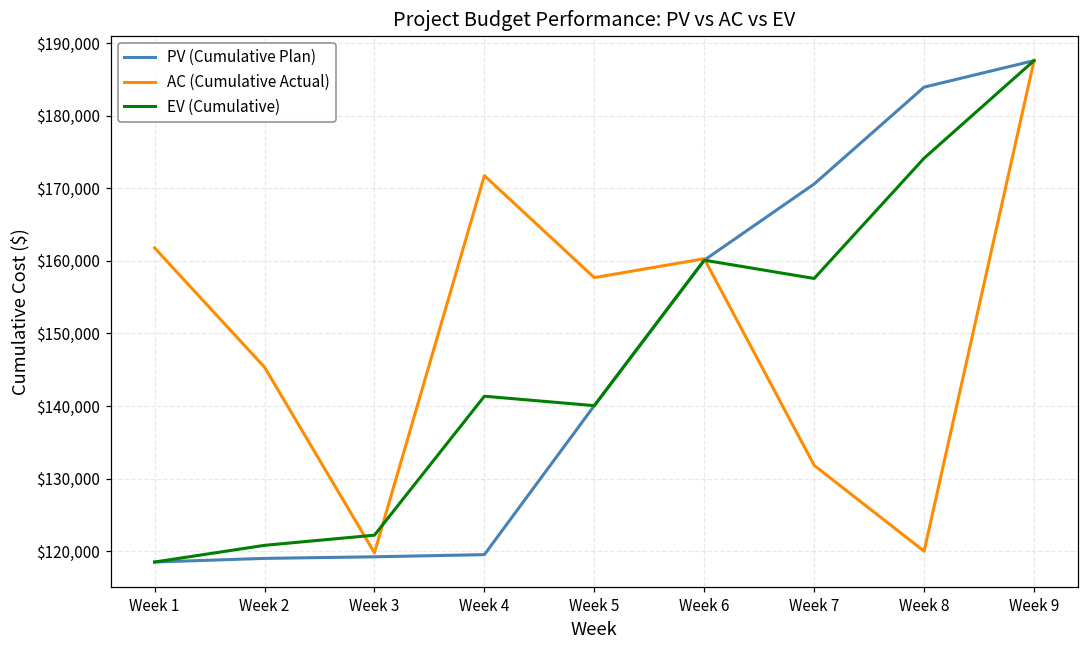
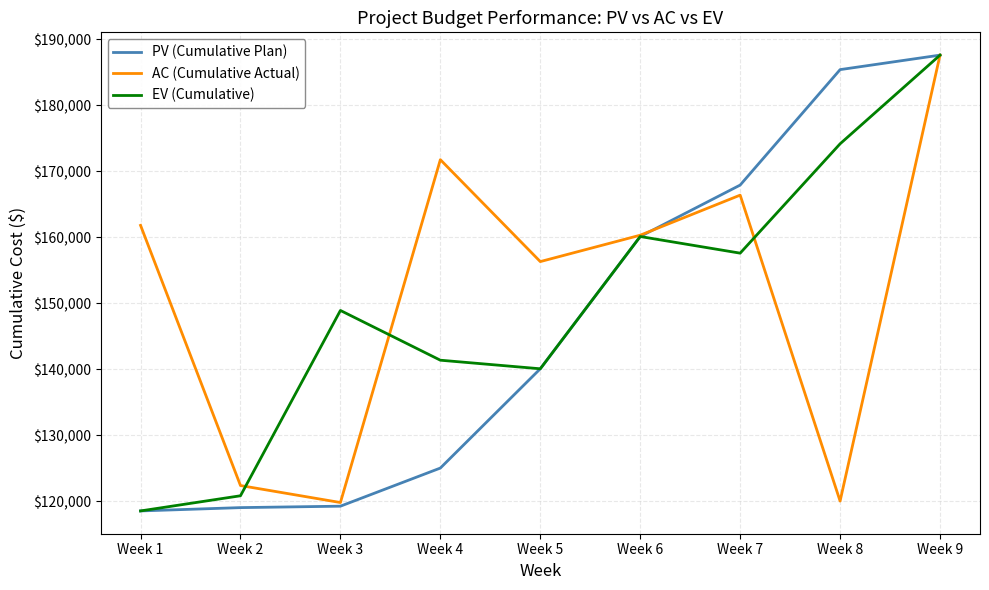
  {
    "PV (Cumulative Plan)": {
      "Week 2": "$119,000",
      "Week 3": "$119,000",
-     "Week 4": "$120,000",
-     "Week 7": "$171,000",
-     "Week 8": "$184,000"
+     "Week 4": "$125,000",
+     "Week 7": "$168,000",
+     "Week 8": "$185,000"
    },
    "AC (Cumulative Actual)": {
      "Week 1": "$162,000",
-     "Week 2": "$145,000",
+     "Week 2": "$122,000",
      "Week 3": "$120,000",
      "Week 4": "$172,000",
-     "Week 5": "$158,000",
-     "Week 7": "$132,000",
+     "Week 5": "$156,000",
+     "Week 7": "$166,000",
      "Week 8": "$120,000"
    },
    "EV (Cumulative)": {
      "Week 2": "$121,000",
-     "Week 3": "$122,000",
+     "Week 3": "$149,000",
      "Week 4": "$141,000",
      "Week 7": "$158,000",
      "Week 8": "$174,000"
    }
  }
